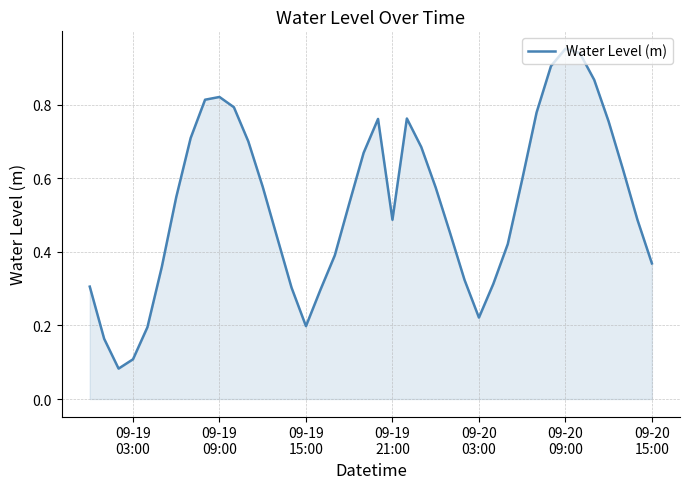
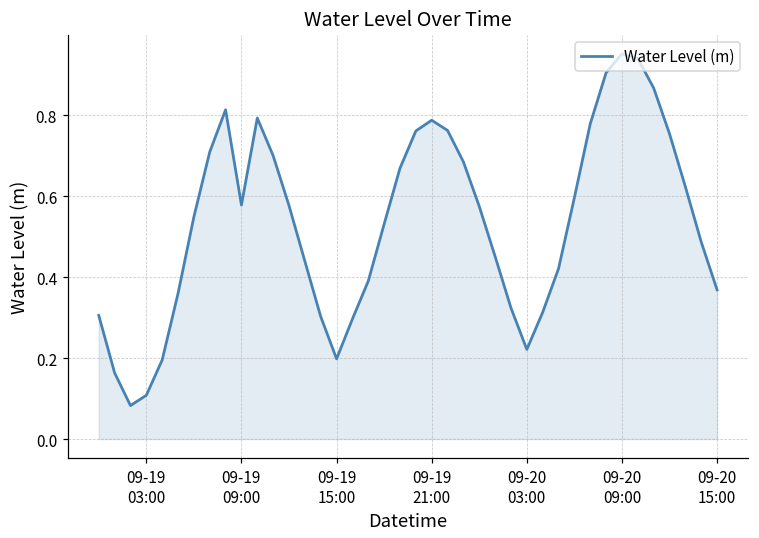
  {
    "09-19 03:00": 0.11,
-   "09-19 09:00": 0.82,
+   "09-19 09:00": 0.58,
    "09-19 15:00": 0.20,
-   "09-19 21:00": 0.49,
+   "09-19 21:00": 0.79,
    "09-20 03:00": 0.22,
    "09-20 15:00": 0.37
  }
